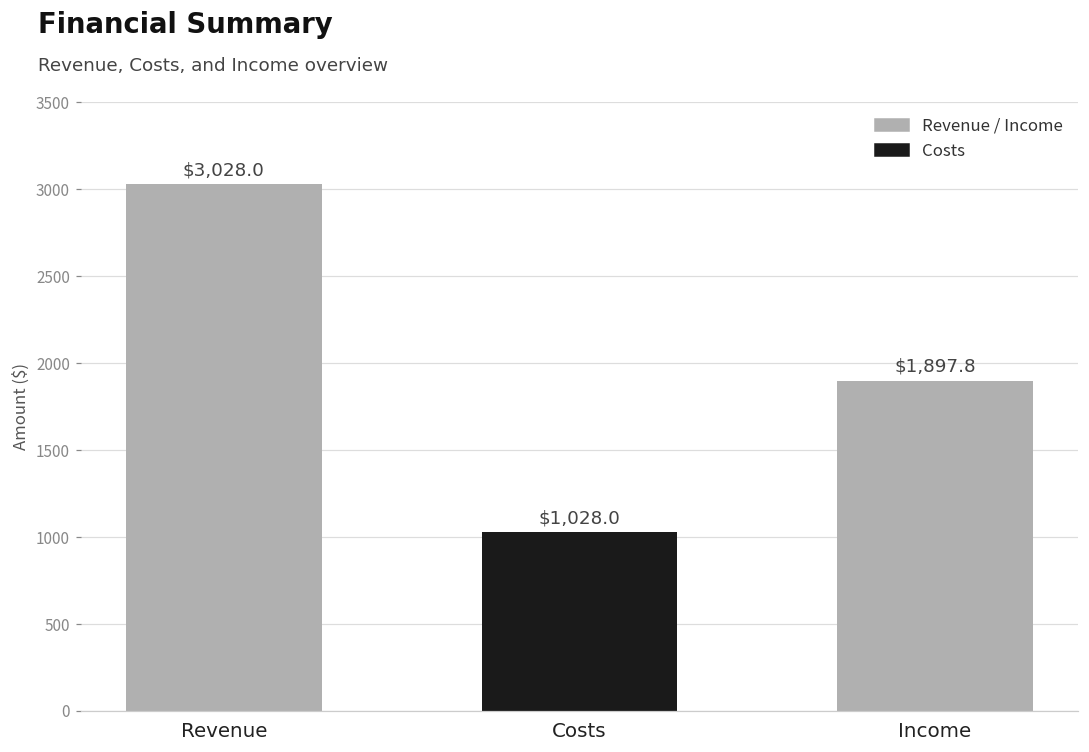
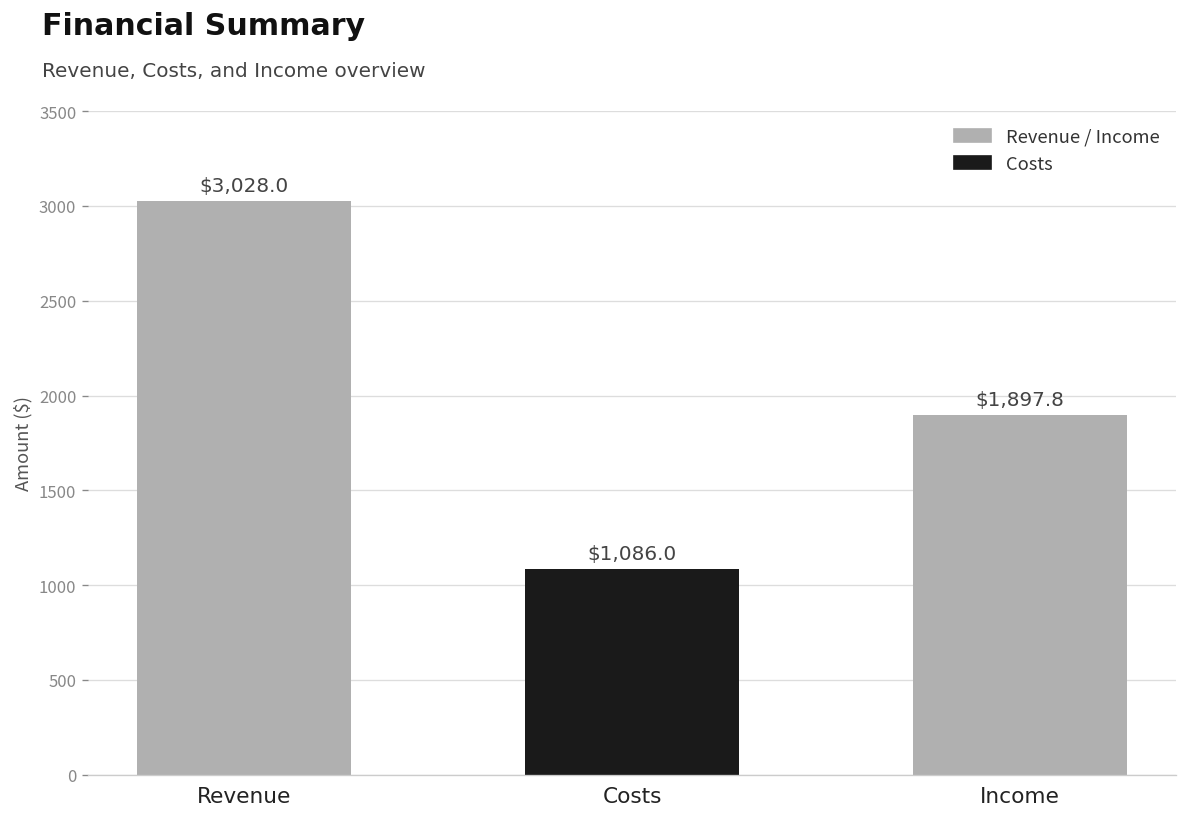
  {
    "Revenue": "$3,028.0",
-   "Costs": "$1,028.0",
+   "Costs": "$1,086.0",
    "Income": "$1,897.8"
  }
